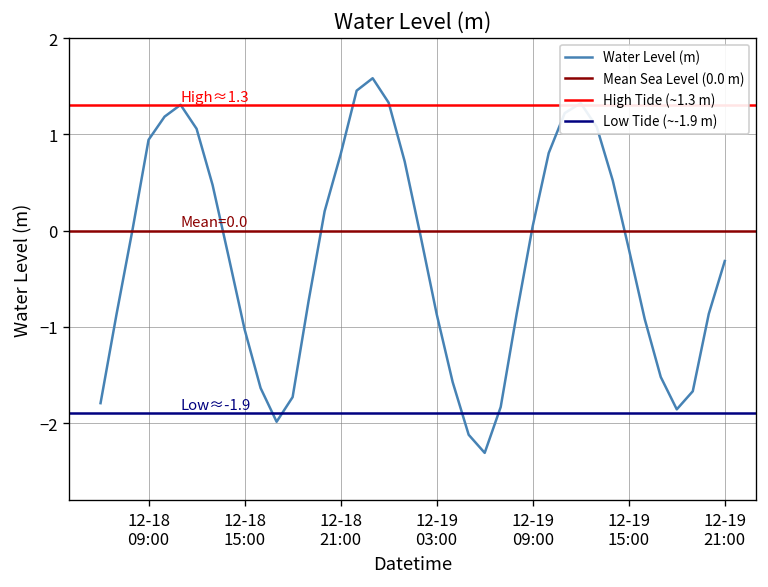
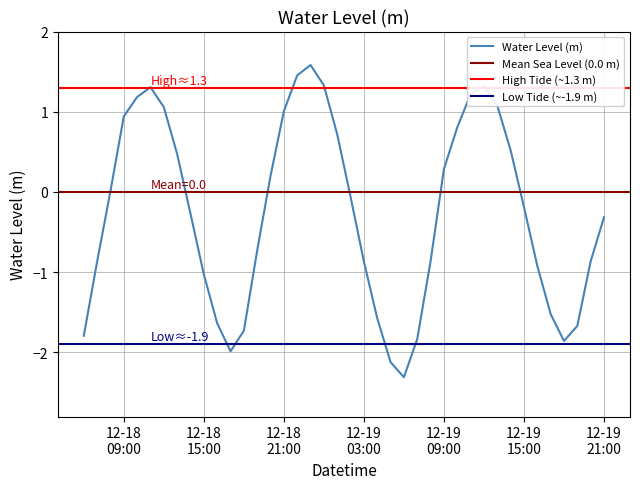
  {
    "12-18 09:00": 0.9,
    "12-18 15:00": -1.0,
-   "12-18 21:00": 0.8,
+   "12-18 21:00": 1.0,
    "12-19 03:00": -0.9,
-   "12-19 09:00": 0.0,
+   "12-19 09:00": 0.3,
    "12-19 15:00": -0.2,
    "12-19 21:00": -0.3
  }
